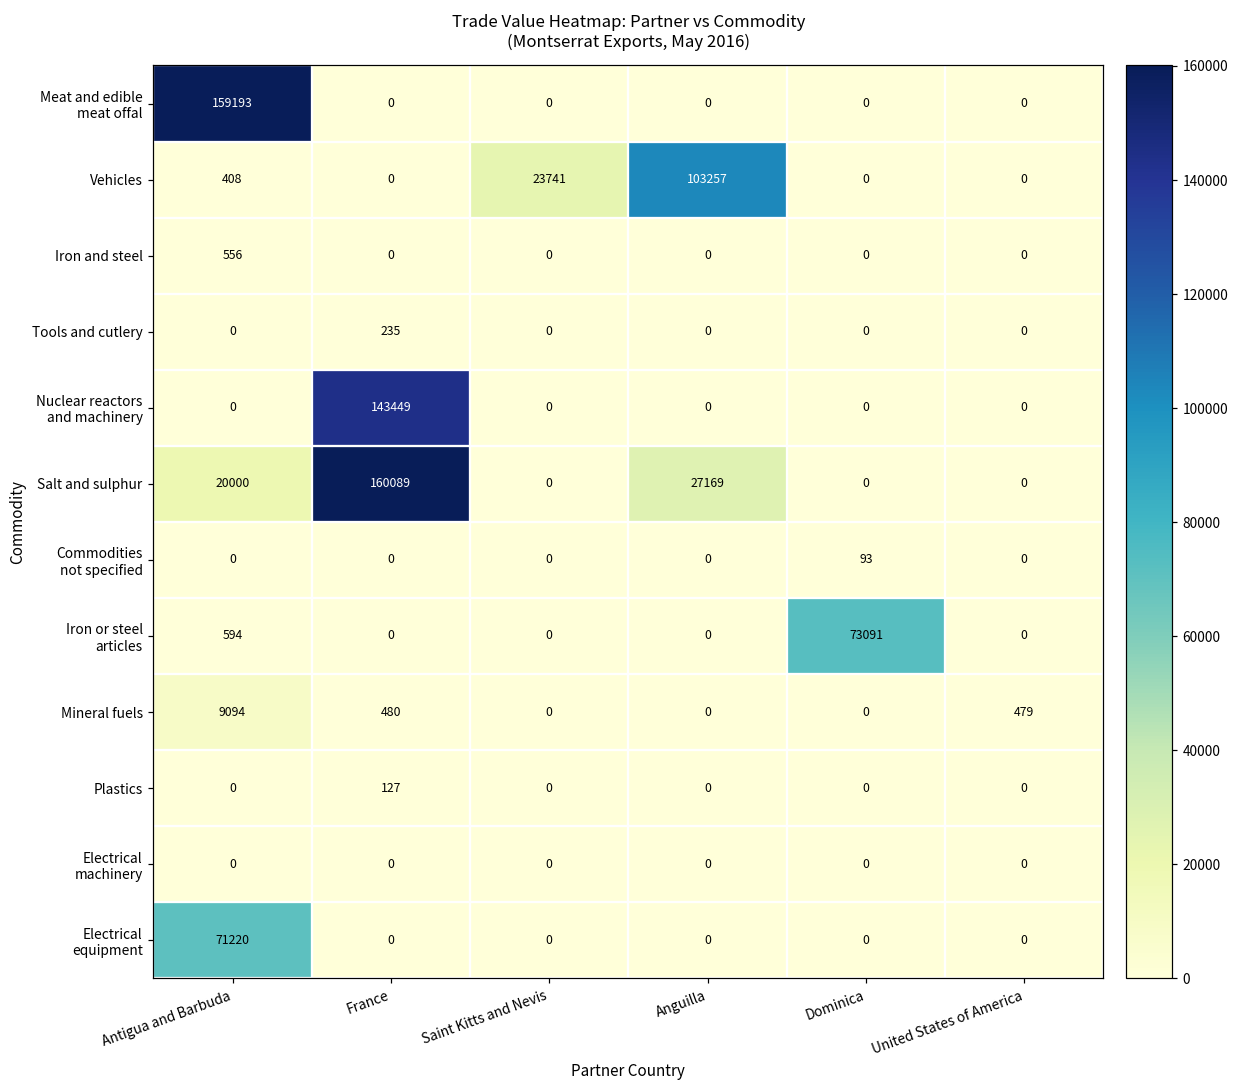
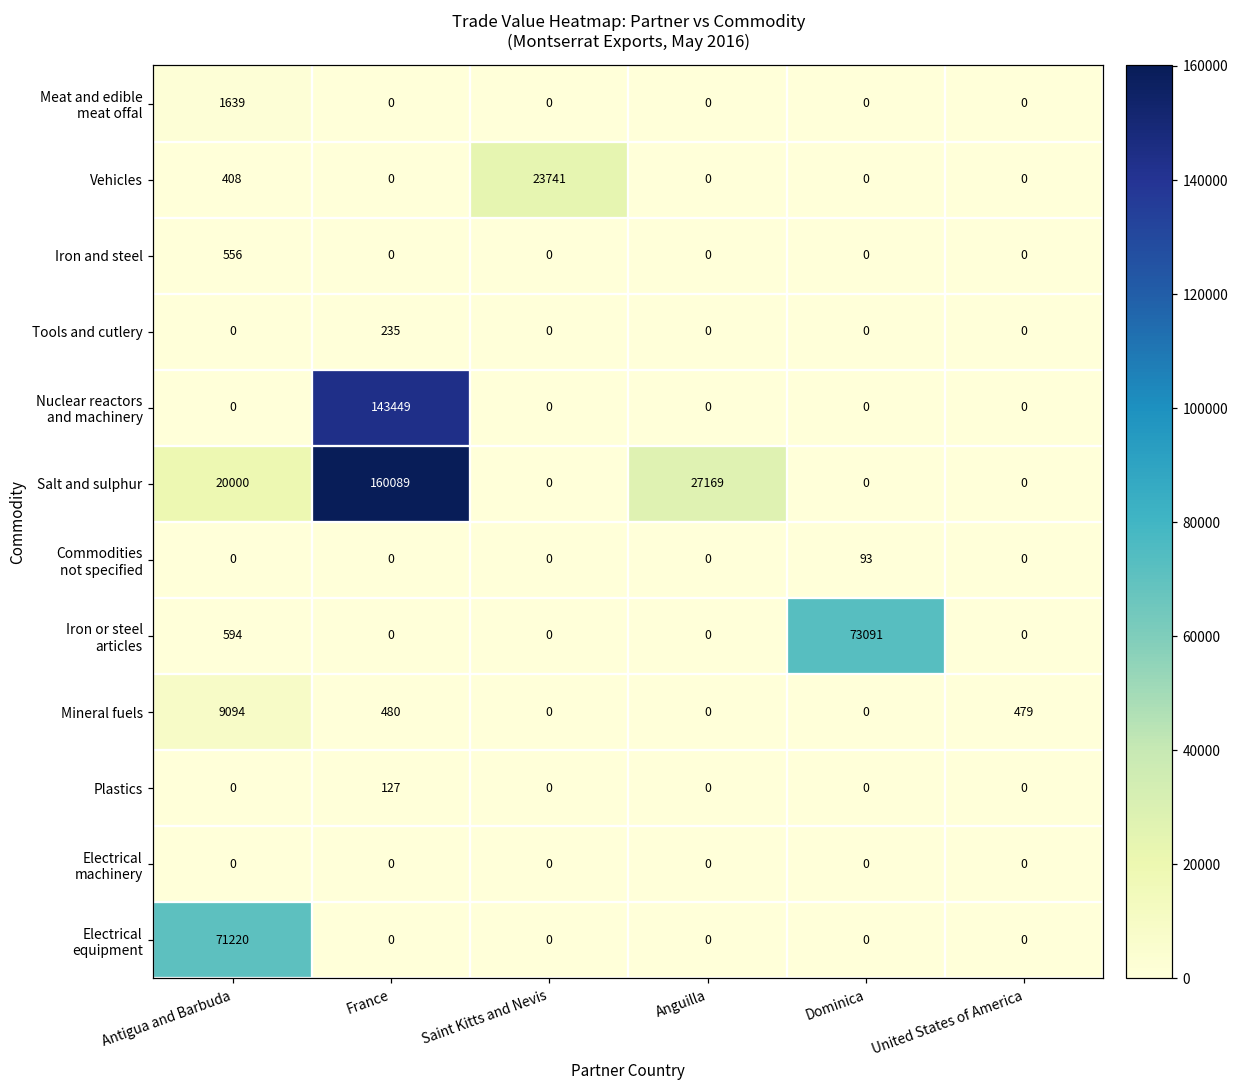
  {
    "Meat and edible meat offal": {
-     "Antigua and Barbuda": 159193,
+     "Antigua and Barbuda": 1639,
      "France": 0,
      "Saint Kitts and Nevis": 0,
      "Anguilla": 0,
      "Dominica": 0,
      "United States of America": 0
    },
    "Vehicles": {
      "Antigua and Barbuda": 408,
      "France": 0,
      "Saint Kitts and Nevis": 23741,
-     "Anguilla": 103257,
+     "Anguilla": 0,
      "Dominica": 0,
      "United States of America": 0
    },
    "Iron and steel": {
      "Antigua and Barbuda": 556,
      "France": 0,
      "Saint Kitts and Nevis": 0,
      "Anguilla": 0,
      "Dominica": 0,
      "United States of America": 0
    },
    "Tools and cutlery": {
      "Antigua and Barbuda": 0,
      "France": 235,
      "Saint Kitts and Nevis": 0,
      "Anguilla": 0,
      "Dominica": 0,
      "United States of America": 0
    },
    "Nuclear reactors and machinery": {
      "Antigua and Barbuda": 0,
      "France": 143449,
      "Saint Kitts and Nevis": 0,
      "Anguilla": 0,
      "Dominica": 0,
      "United States of America": 0
    },
    "Salt and sulphur": {
      "Antigua and Barbuda": 20000,
      "France": 160089,
      "Saint Kitts and Nevis": 0,
      "Anguilla": 27169,
      "Dominica": 0,
      "United States of America": 0
    },
    "Commodities not specified": {
      "Antigua and Barbuda": 0,
      "France": 0,
      "Saint Kitts and Nevis": 0,
      "Anguilla": 0,
      "Dominica": 93,
      "United States of America": 0
    },
    "Iron or steel articles": {
      "Antigua and Barbuda": 594,
      "France": 0,
      "Saint Kitts and Nevis": 0,
      "Anguilla": 0,
      "Dominica": 73091,
      "United States of America": 0
    },
    "Mineral fuels": {
      "Antigua and Barbuda": 9094,
      "France": 480,
      "Saint Kitts and Nevis": 0,
      "Anguilla": 0,
      "Dominica": 0,
      "United States of America": 479
    },
    "Plastics": {
      "Antigua and Barbuda": 0,
      "France": 127,
      "Saint Kitts and Nevis": 0,
      "Anguilla": 0,
      "Dominica": 0,
      "United States of America": 0
    },
    "Electrical machinery": {
      "Antigua and Barbuda": 0,
      "France": 0,
      "Saint Kitts and Nevis": 0,
      "Anguilla": 0,
      "Dominica": 0,
      "United States of America": 0
    },
    "Electrical equipment": {
      "Antigua and Barbuda": 71220,
      "France": 0,
      "Saint Kitts and Nevis": 0,
      "Anguilla": 0,
      "Dominica": 0,
      "United States of America": 0
    }
  }
